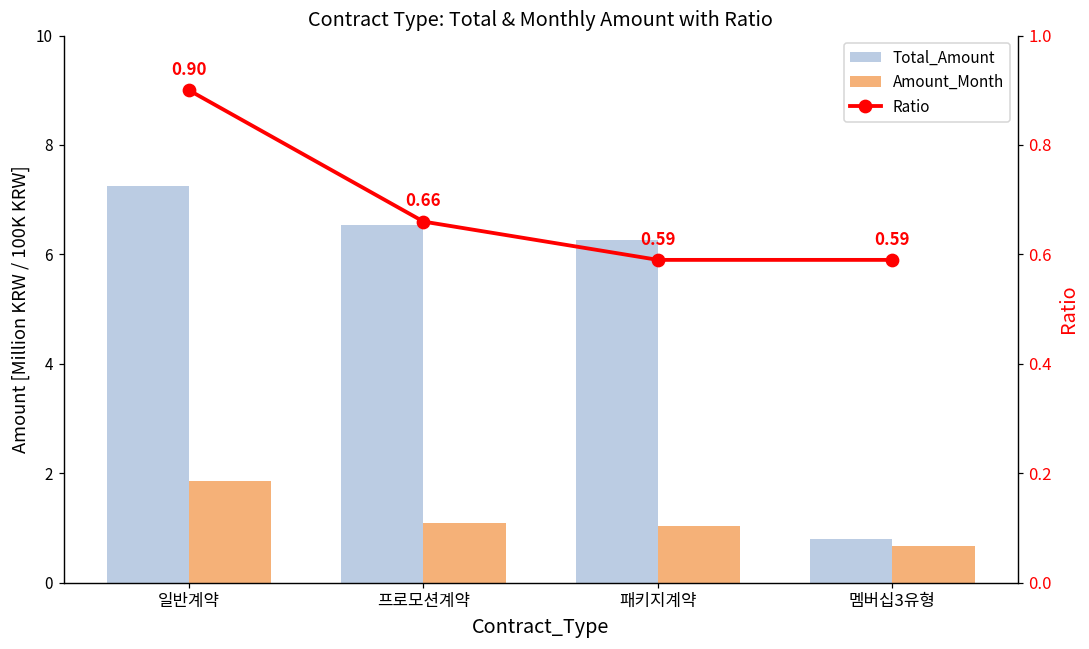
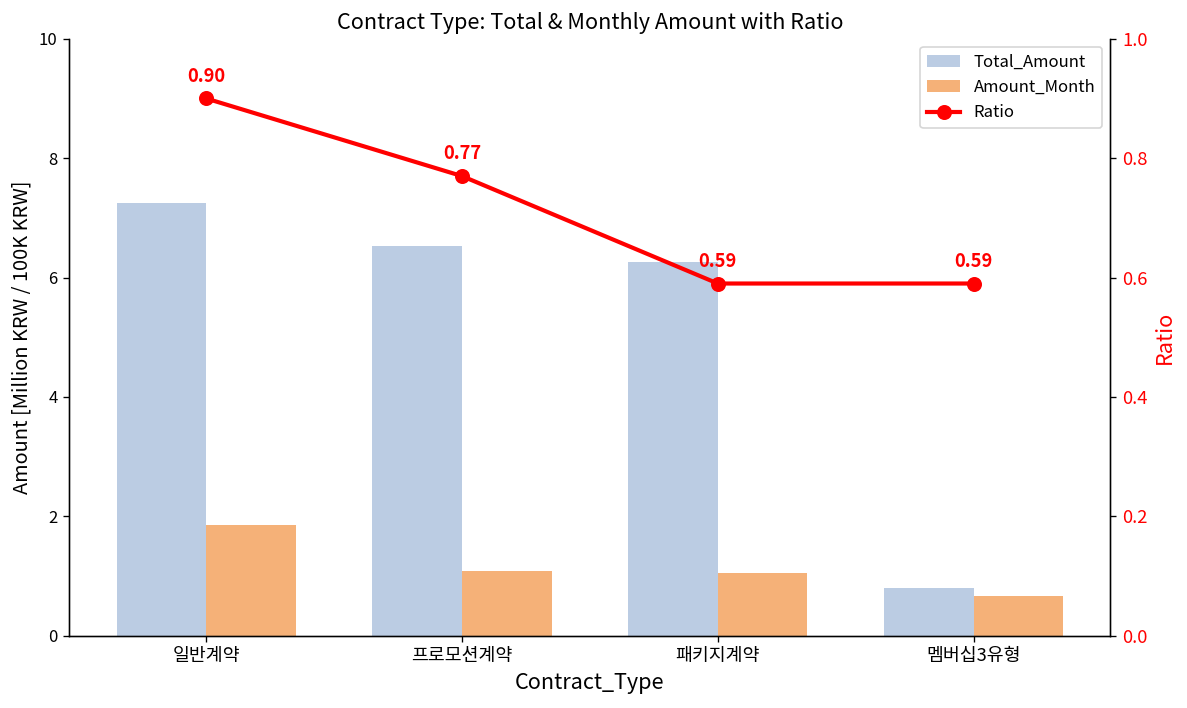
  {
    "Ratio": {
      "일반계약": 0.90,
-     "프로모션계약": 0.66,
+     "프로모션계약": 0.77,
      "패키지계약": 0.59,
      "멤버십3유형": 0.59
    }
  }
